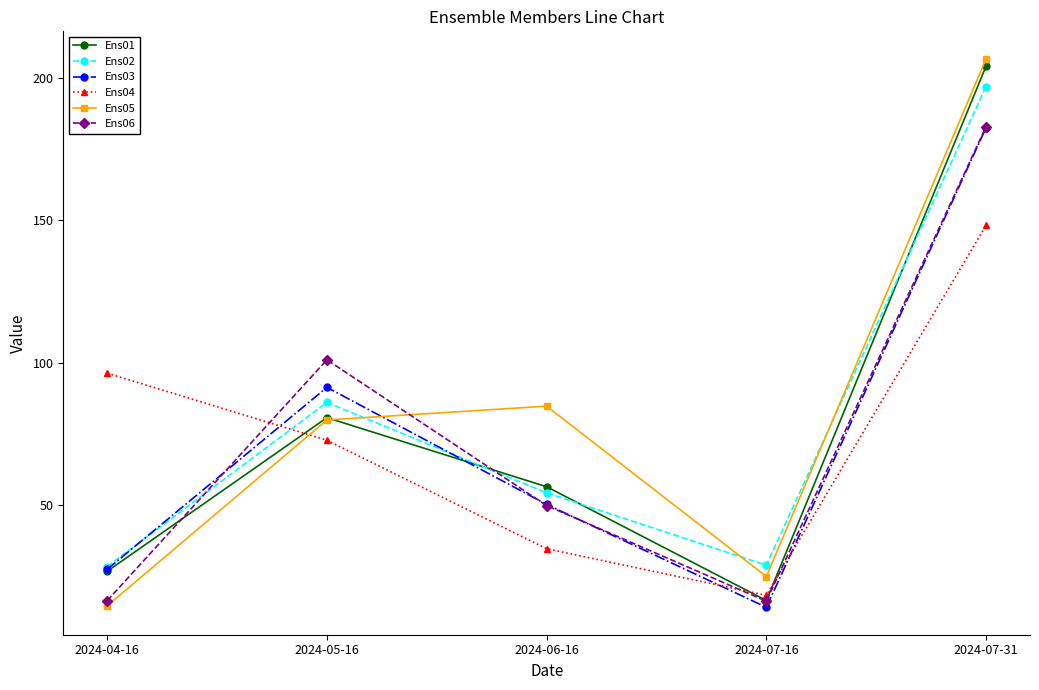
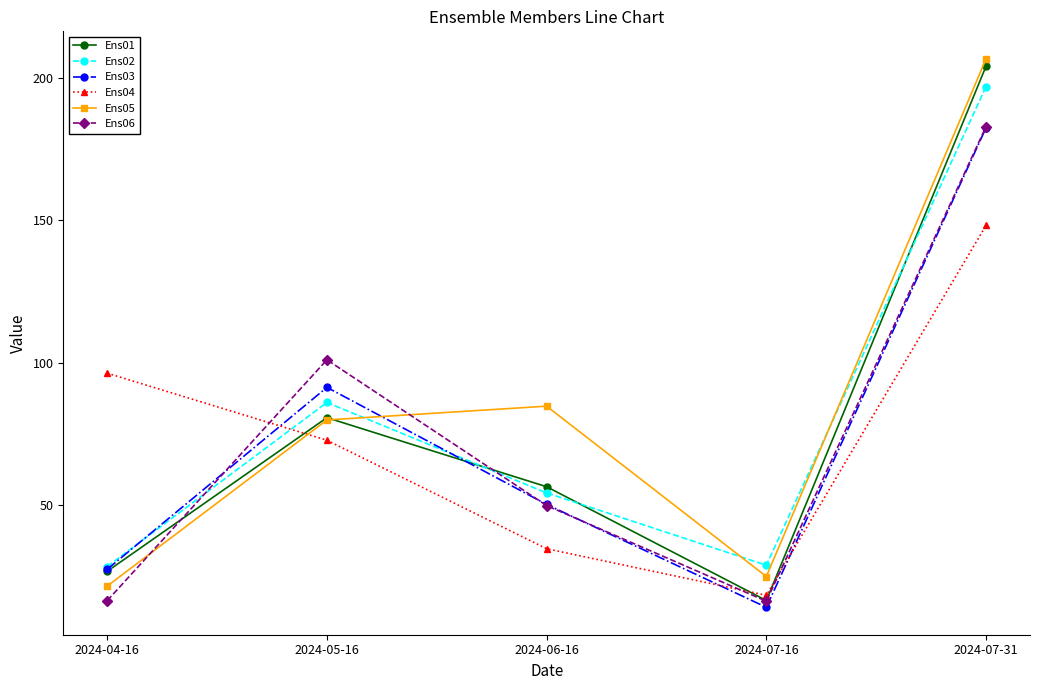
  {
    "Ens01": {
      "2024-06-16": 56,
      "2024-07-31": 204
    },
    "Ens02": {
      "2024-04-16": 28,
      "2024-05-16": 86,
      "2024-06-16": 54,
      "2024-07-16": 29,
      "2024-07-31": 197
    },
    "Ens03": {
      "2024-05-16": 91,
      "2024-07-16": 14
    },
    "Ens04": {
      "2024-04-16": 96,
      "2024-05-16": 73,
      "2024-06-16": 35,
      "2024-07-16": 18,
      "2024-07-31": 148
    },
    "Ens05": {
-     "2024-04-16": 14,
+     "2024-04-16": 21,
      "2024-06-16": 85,
      "2024-07-16": 25,
      "2024-07-31": 207
    },
    "Ens06": {
      "2024-04-16": 16,
      "2024-05-16": 101
    }
  }
